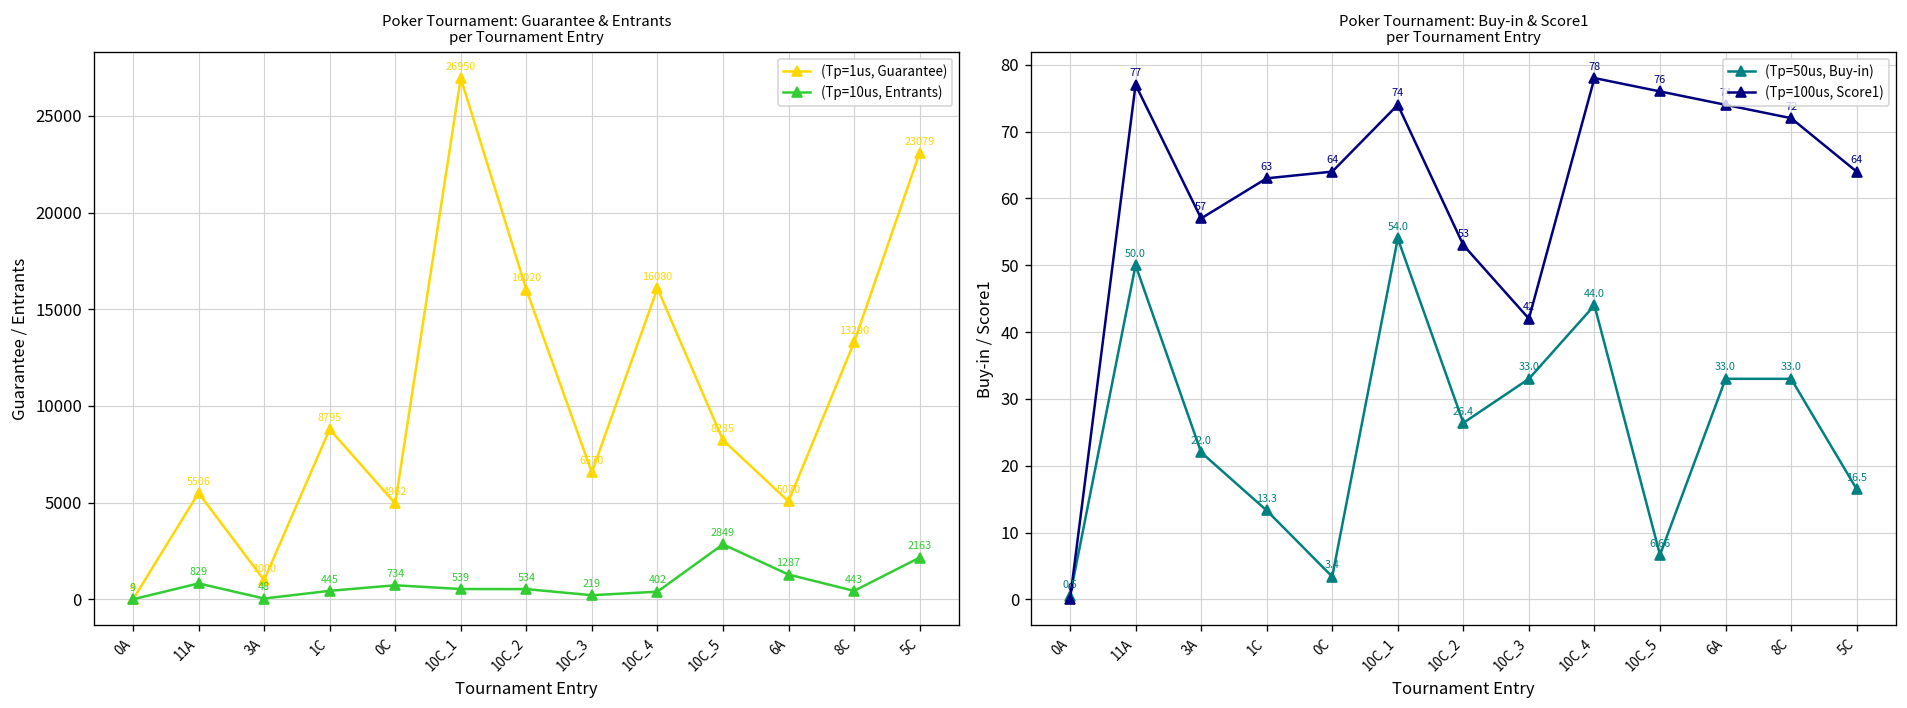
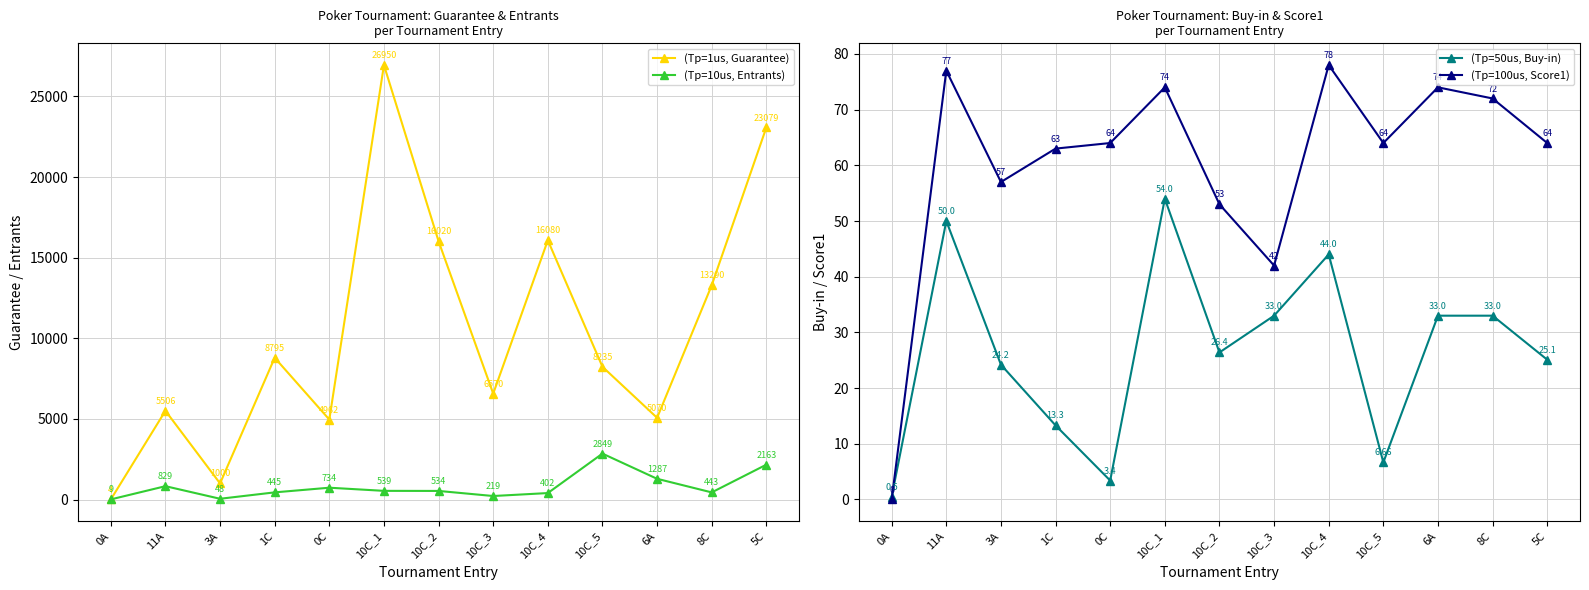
  {
    "Poker Tournament: Guarantee & Entrants per Tournament Entry": {
      "(Tp=1us, Guarantee)": {
        "11A": 5506,
        "3A": 1000,
        "1C": 8795,
        "0C": 4962,
        "10C_1": 26950,
        "10C_2": 16020,
        "10C_3": 6570,
        "10C_4": 16080,
        "10C_5": 8235,
        "6A": 5070,
        "8C": 13290,
        "5C": 23079
      },
      "(Tp=10us, Entrants)": {
        "11A": 829,
        "1C": 445,
        "0C": 734,
        "10C_1": 539,
        "10C_2": 534,
        "10C_3": 219,
        "10C_4": 402,
        "10C_5": 2849,
        "6A": 1287,
        "8C": 443,
        "5C": 2163
      }
    },
    "Poker Tournament: Buy-in & Score1 per Tournament Entry": {
      "(Tp=50us, Buy-in)": {
        "11A": 50.0,
-       "3A": 22.0,
+       "3A": 24.2,
        "1C": 13.3,
        "0C": 3.4,
        "10C_1": 54.0,
        "10C_2": 26.4,
        "10C_3": 33.0,
        "10C_4": 44.0,
        "10C_5": 6.66,
        "6A": 33.0,
        "8C": 33.0,
-       "5C": 16.5
+       "5C": 25.1
      },
      "(Tp=100us, Score1)": {
        "11A": 77,
        "3A": 57,
        "1C": 63,
        "0C": 64,
        "10C_1": 74,
        "10C_2": 53,
        "10C_3": 42,
        "10C_4": 78,
-       "10C_5": 76,
+       "10C_5": 64,
        "5C": 64
      }
    }
  }
